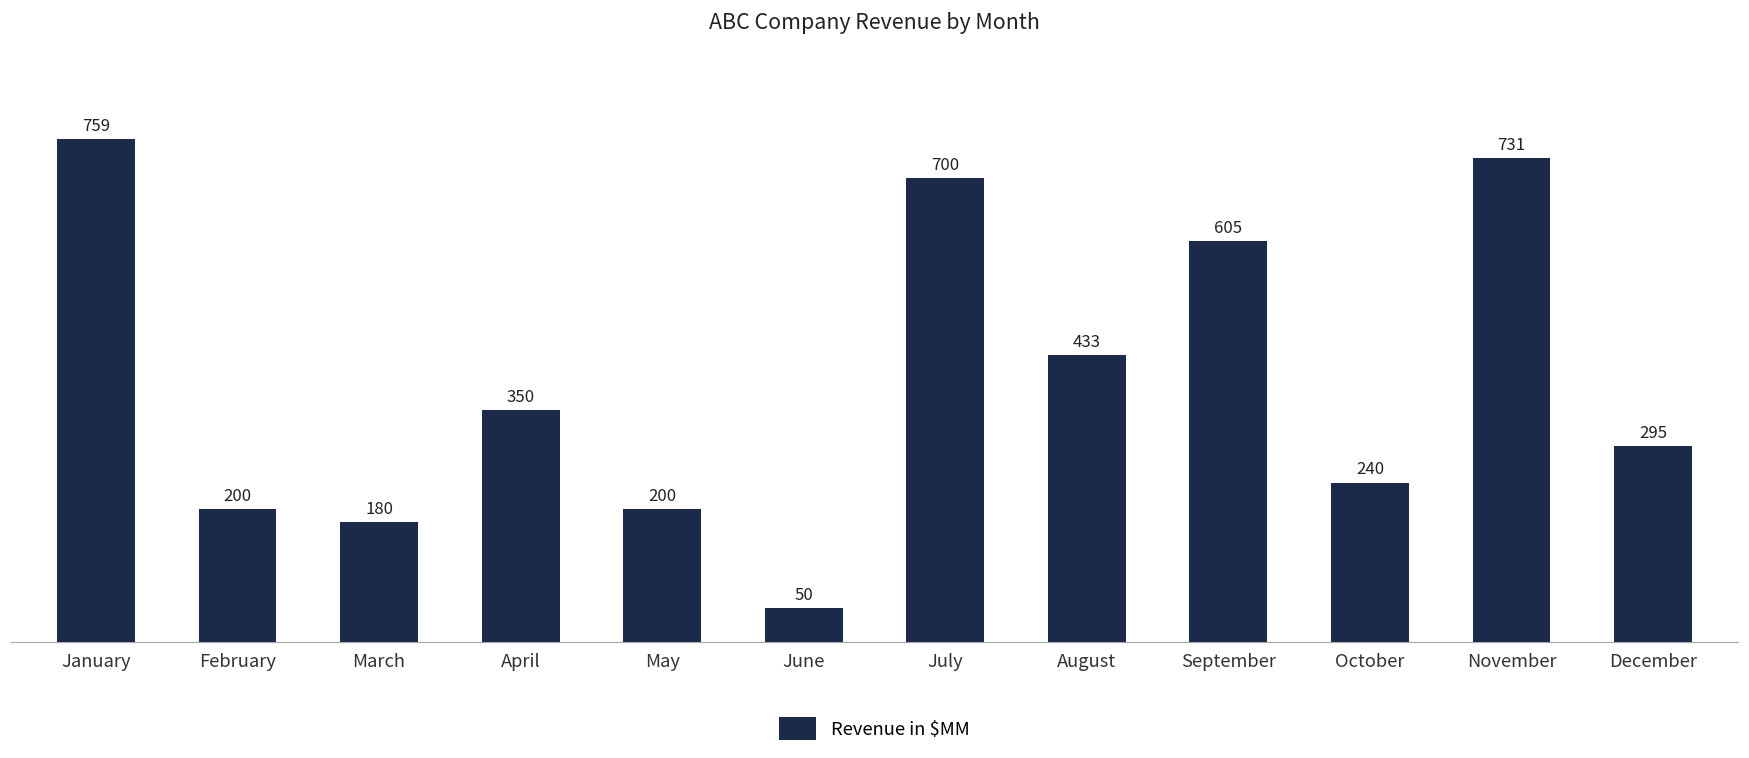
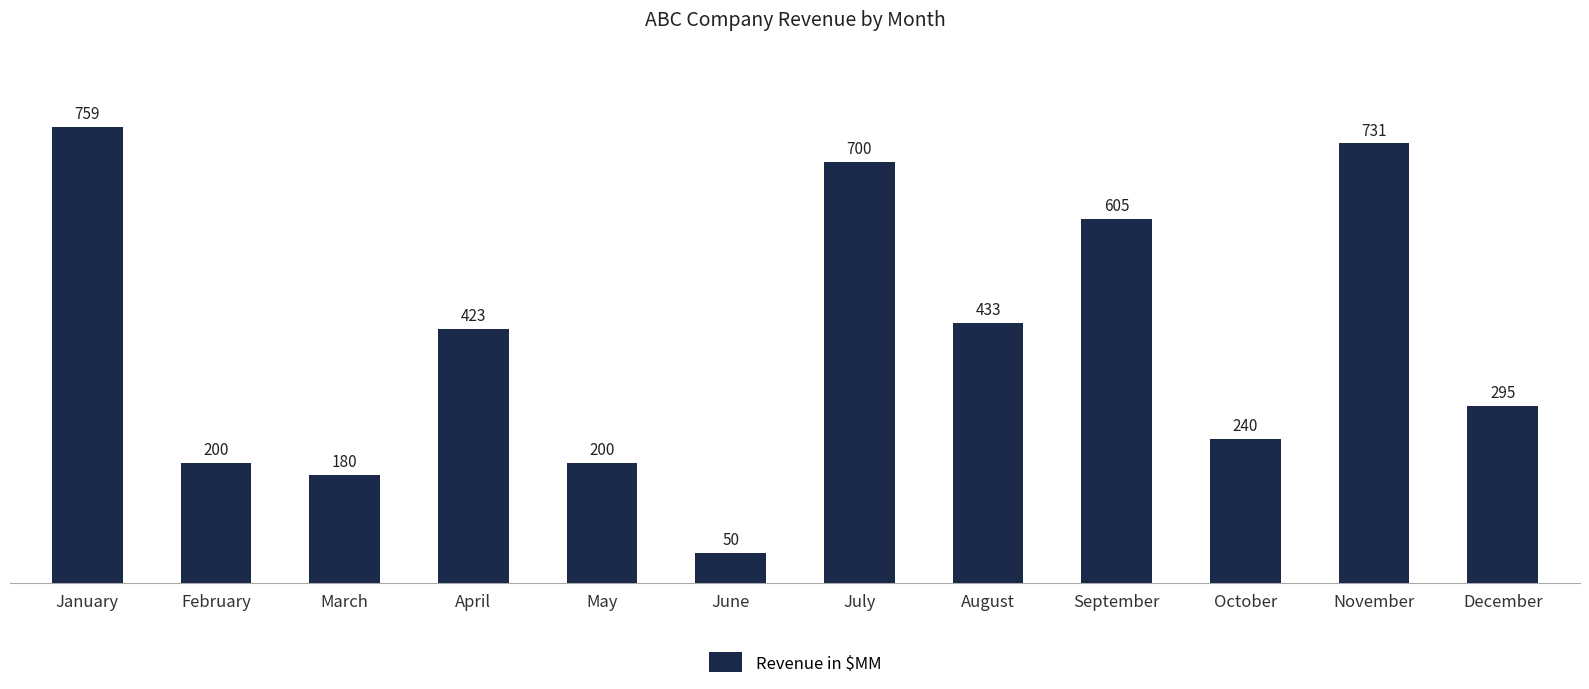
  {
    "January": 759,
    "February": 200,
    "March": 180,
-   "April": 350,
+   "April": 423,
    "May": 200,
    "June": 50,
    "July": 700,
    "August": 433,
    "September": 605,
    "October": 240,
    "November": 731,
    "December": 295
  }
